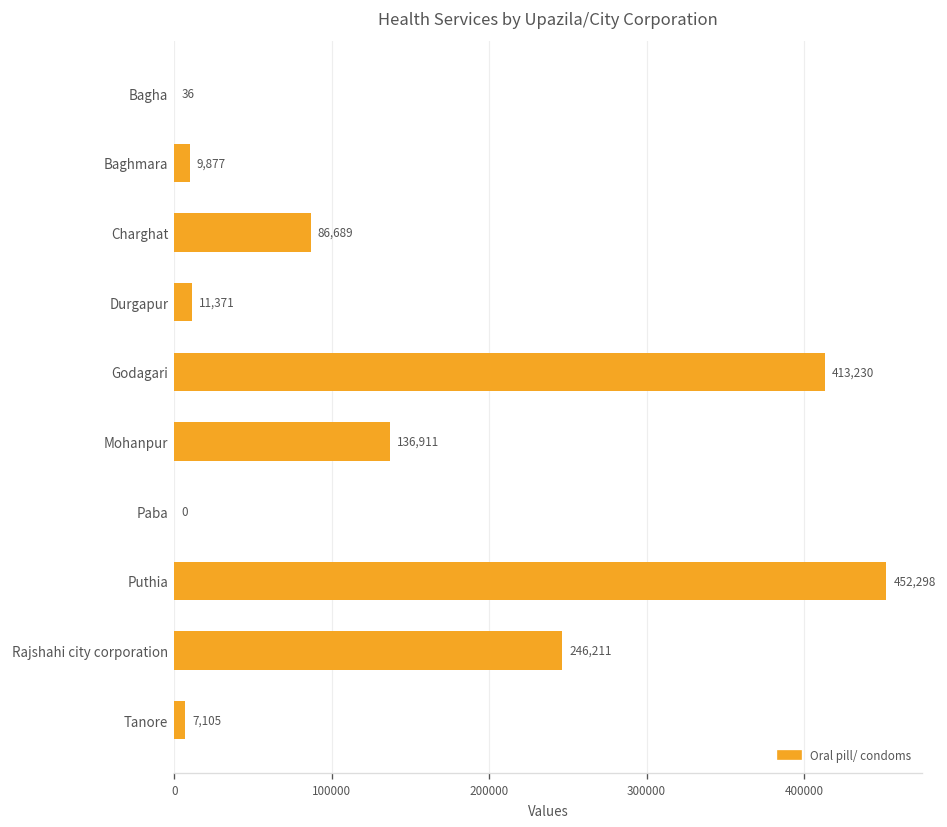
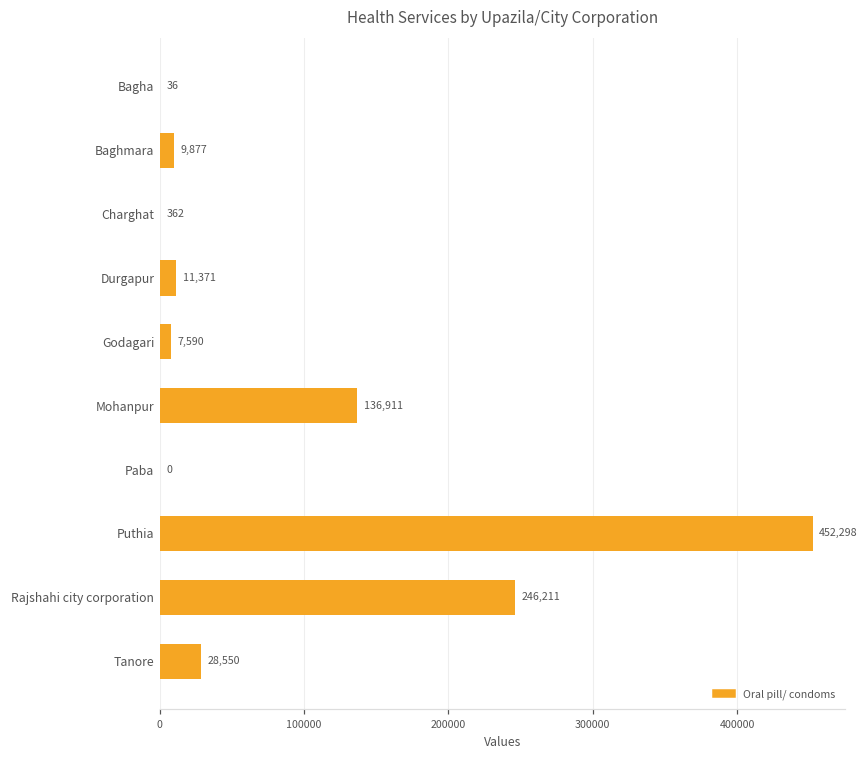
  {
    "Bagha": "36",
    "Baghmara": "9,877",
-   "Charghat": "86,689",
+   "Charghat": "362",
    "Durgapur": "11,371",
-   "Godagari": "413,230",
+   "Godagari": "7,590",
    "Mohanpur": "136,911",
    "Paba": "0",
    "Puthia": "452,298",
    "Rajshahi city corporation": "246,211",
-   "Tanore": "7,105"
+   "Tanore": "28,550"
  }
